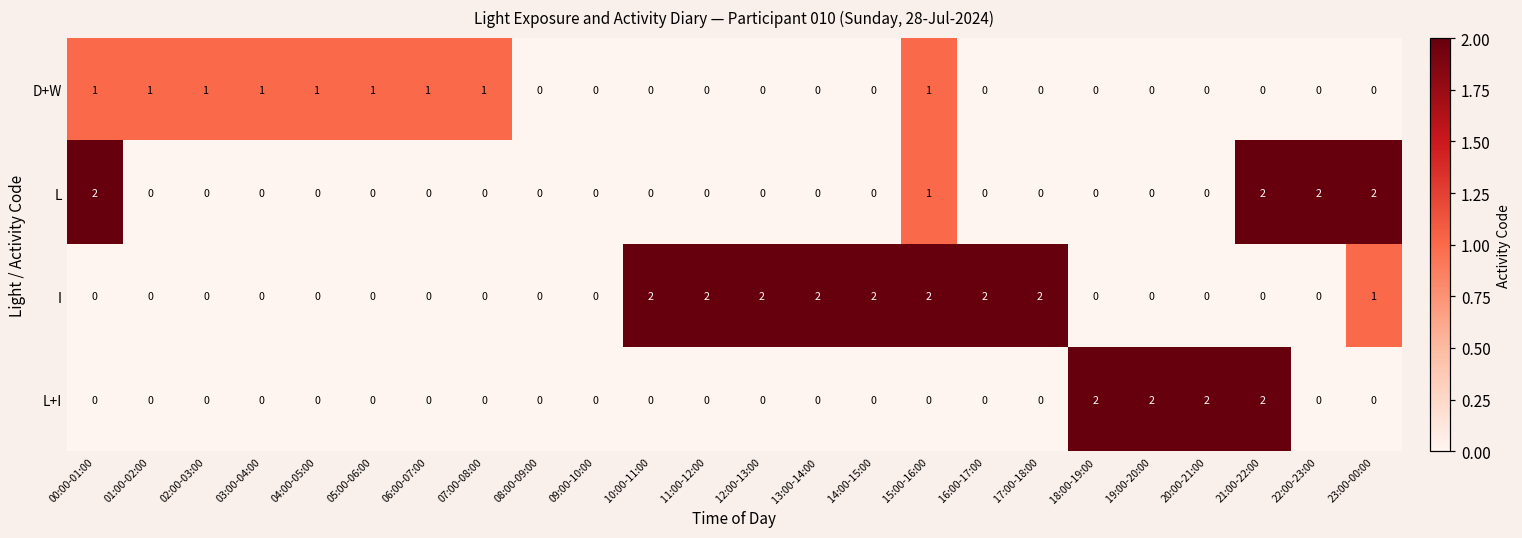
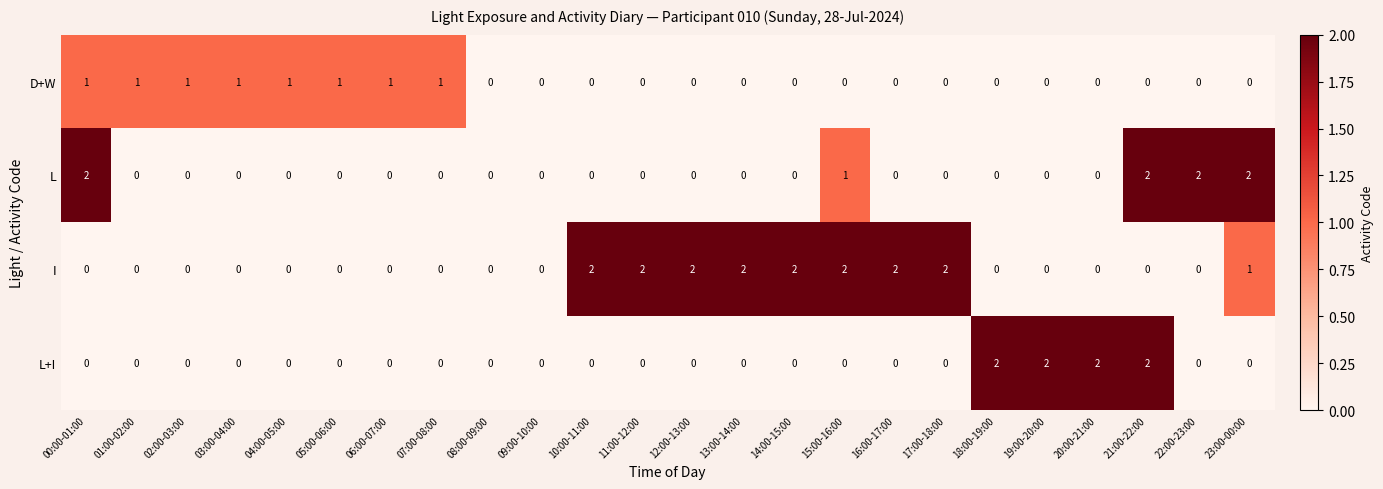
  {
    "D+W": {
      "00:00-01:00": 1,
      "01:00-02:00": 1,
      "02:00-03:00": 1,
      "03:00-04:00": 1,
      "04:00-05:00": 1,
      "05:00-06:00": 1,
      "06:00-07:00": 1,
      "07:00-08:00": 1,
      "08:00-09:00": 0,
      "09:00-10:00": 0,
      "10:00-11:00": 0,
      "11:00-12:00": 0,
      "12:00-13:00": 0,
      "13:00-14:00": 0,
      "14:00-15:00": 0,
-     "15:00-16:00": 1,
+     "15:00-16:00": 0,
      "16:00-17:00": 0,
      "17:00-18:00": 0,
      "18:00-19:00": 0,
      "19:00-20:00": 0,
      "20:00-21:00": 0,
      "21:00-22:00": 0,
      "22:00-23:00": 0,
      "23:00-00:00": 0
    },
    "L": {
      "00:00-01:00": 2,
      "01:00-02:00": 0,
      "02:00-03:00": 0,
      "03:00-04:00": 0,
      "04:00-05:00": 0,
      "05:00-06:00": 0,
      "06:00-07:00": 0,
      "07:00-08:00": 0,
      "08:00-09:00": 0,
      "09:00-10:00": 0,
      "10:00-11:00": 0,
      "11:00-12:00": 0,
      "12:00-13:00": 0,
      "13:00-14:00": 0,
      "14:00-15:00": 0,
      "15:00-16:00": 1,
      "16:00-17:00": 0,
      "17:00-18:00": 0,
      "18:00-19:00": 0,
      "19:00-20:00": 0,
      "20:00-21:00": 0,
      "21:00-22:00": 2,
      "22:00-23:00": 2,
      "23:00-00:00": 2
    },
    "I": {
      "00:00-01:00": 0,
      "01:00-02:00": 0,
      "02:00-03:00": 0,
      "03:00-04:00": 0,
      "04:00-05:00": 0,
      "05:00-06:00": 0,
      "06:00-07:00": 0,
      "07:00-08:00": 0,
      "08:00-09:00": 0,
      "09:00-10:00": 0,
      "10:00-11:00": 2,
      "11:00-12:00": 2,
      "12:00-13:00": 2,
      "13:00-14:00": 2,
      "14:00-15:00": 2,
      "15:00-16:00": 2,
      "16:00-17:00": 2,
      "17:00-18:00": 2,
      "18:00-19:00": 0,
      "19:00-20:00": 0,
      "20:00-21:00": 0,
      "21:00-22:00": 0,
      "22:00-23:00": 0,
      "23:00-00:00": 1
    },
    "L+I": {
      "00:00-01:00": 0,
      "01:00-02:00": 0,
      "02:00-03:00": 0,
      "03:00-04:00": 0,
      "04:00-05:00": 0,
      "05:00-06:00": 0,
      "06:00-07:00": 0,
      "07:00-08:00": 0,
      "08:00-09:00": 0,
      "09:00-10:00": 0,
      "10:00-11:00": 0,
      "11:00-12:00": 0,
      "12:00-13:00": 0,
      "13:00-14:00": 0,
      "14:00-15:00": 0,
      "15:00-16:00": 0,
      "16:00-17:00": 0,
      "17:00-18:00": 0,
      "18:00-19:00": 2,
      "19:00-20:00": 2,
      "20:00-21:00": 2,
      "21:00-22:00": 2,
      "22:00-23:00": 0,
      "23:00-00:00": 0
    }
  }
